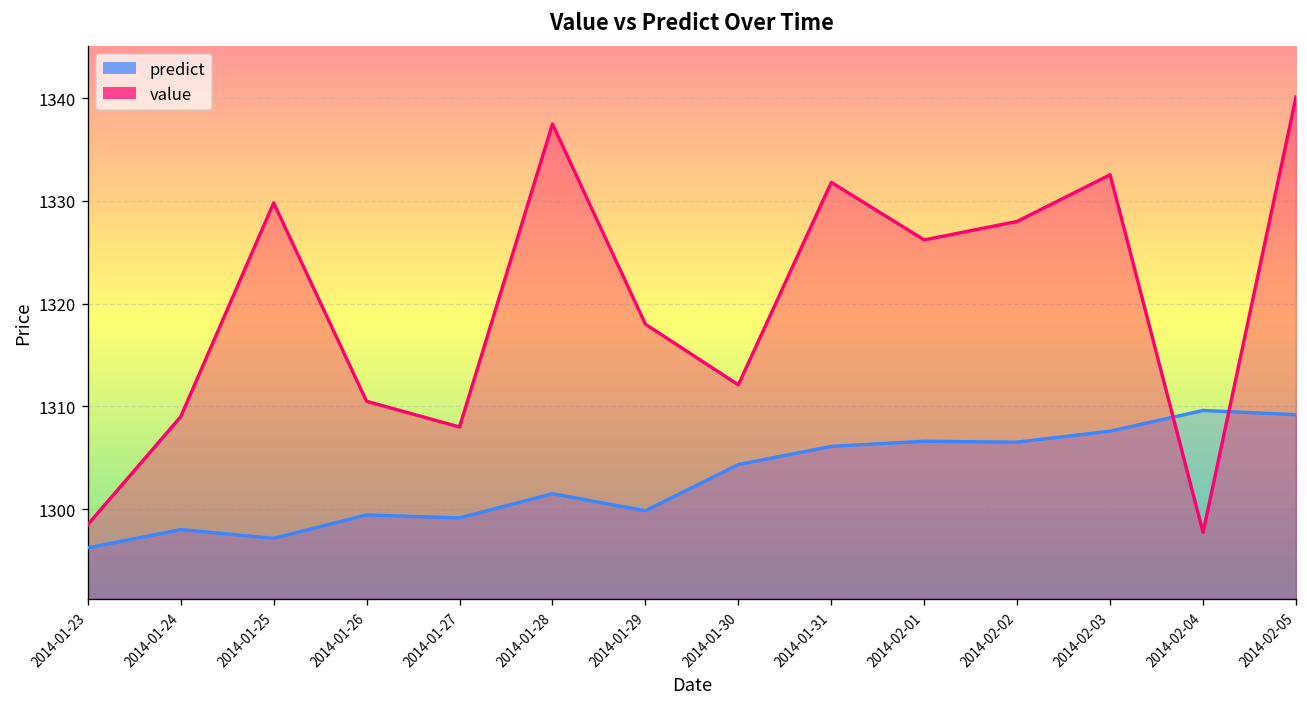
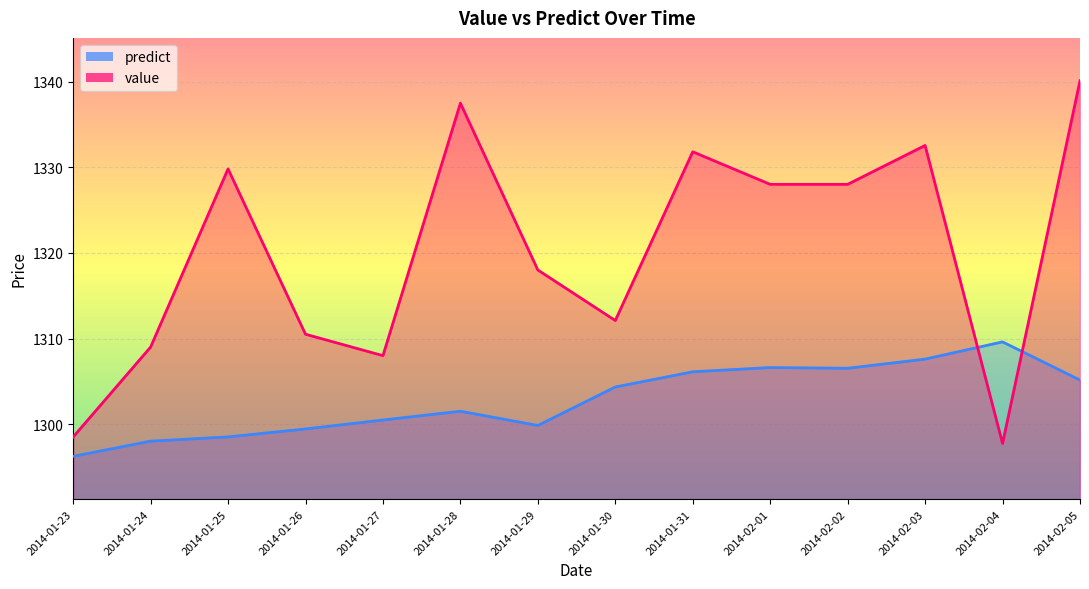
  {
    "predict": {
      "2014-01-23": 1296,
      "2014-01-24": 1298,
-     "2014-01-25": 1297,
+     "2014-01-25": 1299,
      "2014-01-26": 1299,
-     "2014-01-27": 1299,
+     "2014-01-27": 1300,
      "2014-01-28": 1302,
      "2014-01-29": 1300,
      "2014-01-30": 1304,
      "2014-01-31": 1306,
      "2014-02-01": 1307,
      "2014-02-02": 1307,
      "2014-02-03": 1308,
      "2014-02-04": 1310,
-     "2014-02-05": 1309
+     "2014-02-05": 1305
    },
    "value": {
      "2014-01-23": 1299,
      "2014-01-24": 1309,
      "2014-01-25": 1330,
      "2014-01-26": 1311,
      "2014-01-27": 1308,
      "2014-01-28": 1337,
      "2014-01-29": 1318,
      "2014-01-30": 1312,
      "2014-01-31": 1332,
-     "2014-02-01": 1326,
+     "2014-02-01": 1328,
      "2014-02-02": 1328,
      "2014-02-03": 1333,
      "2014-02-04": 1298,
      "2014-02-05": 1340
    }
  }
